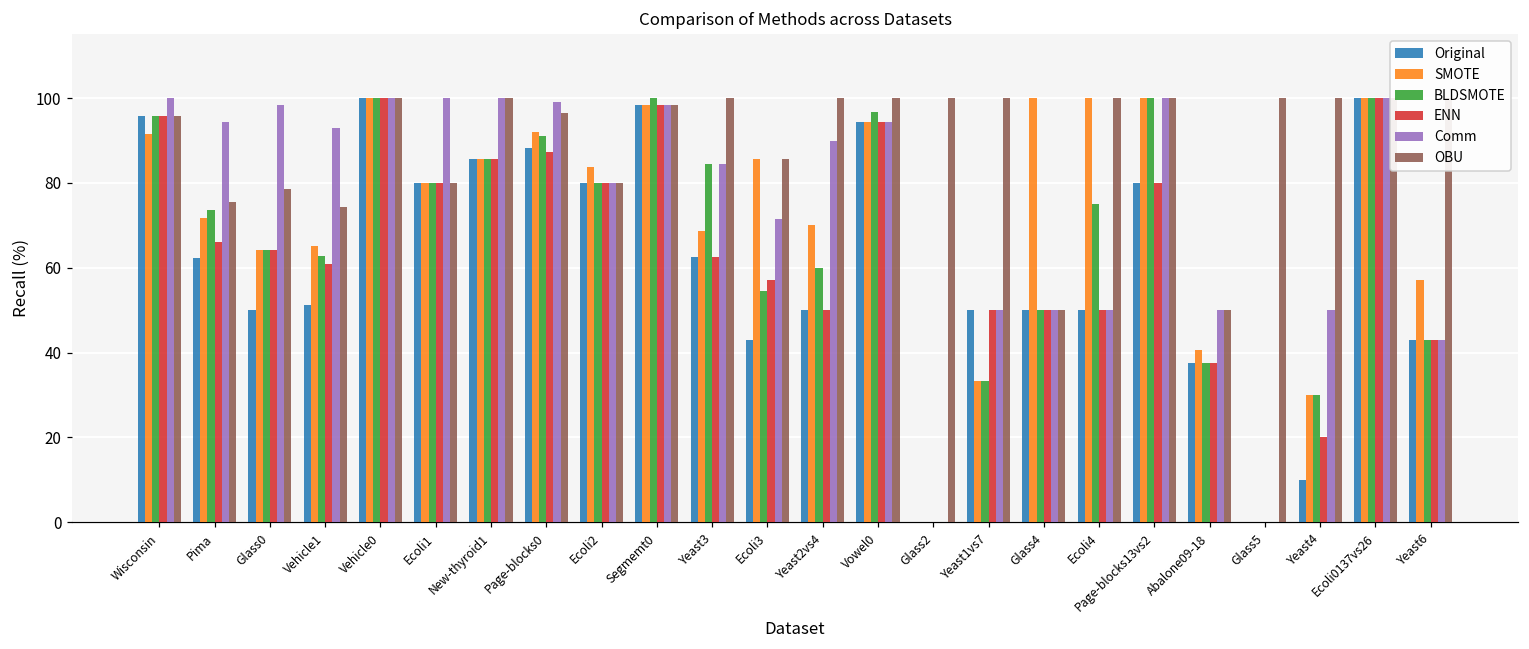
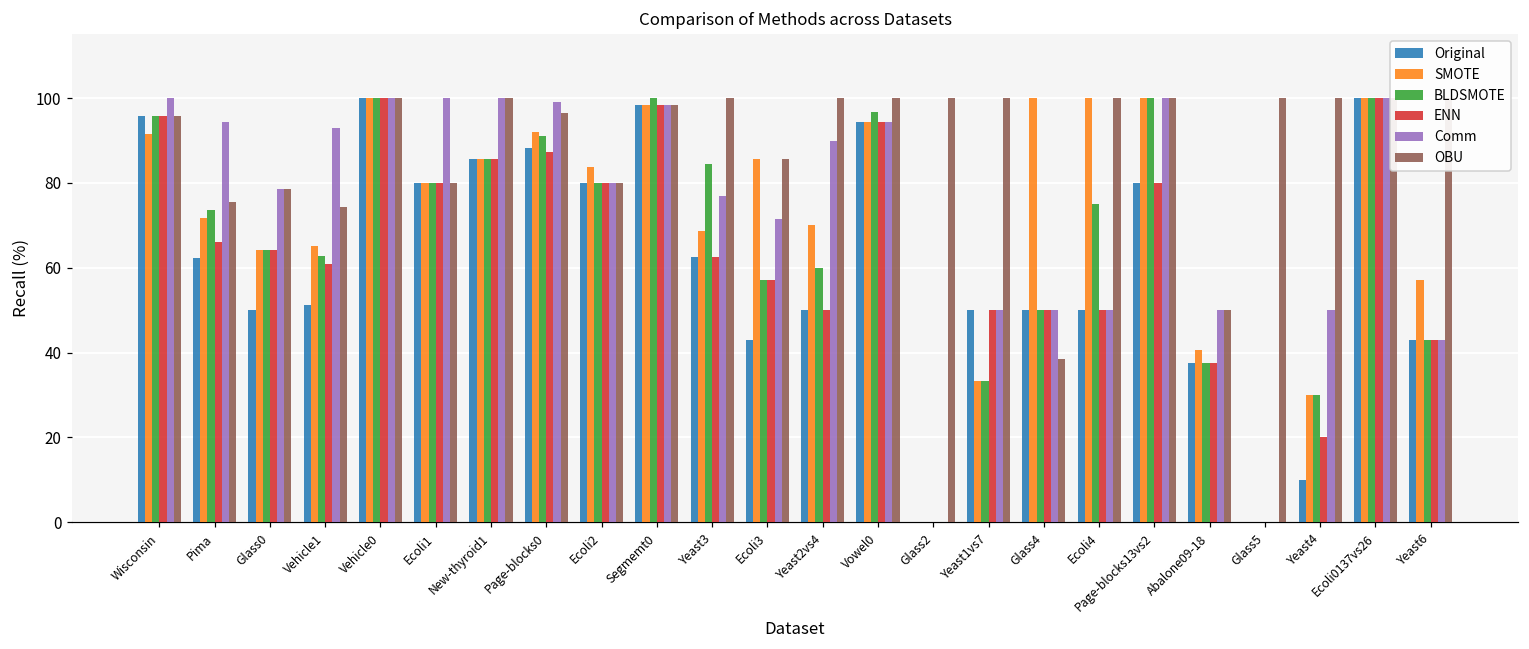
  {
    "Original": {
      "Wisconsin": 96,
      "Pima": 62,
      "Glass0": 50,
      "Vehicle1": 51,
      "Vehicle0": 100,
      "Ecoli1": 80,
      "New-thyroid1": 86,
      "Page-blocks0": 88,
      "Ecoli2": 80,
      "Segmemt0": 98,
      "Yeast3": 63,
      "Ecoli3": 43,
      "Yeast2vs4": 50,
      "Vowel0": 94,
      "Glass2": 0,
      "Yeast1vs7": 50,
      "Glass4": 50,
      "Ecoli4": 50,
      "Page-blocks13vs2": 80,
      "Abalone09-18": 38,
      "Glass5": 0,
      "Yeast4": 10,
      "Ecoli0137vs26": 100,
      "Yeast6": 43
    },
    "SMOTE": {
      "Wisconsin": 91,
      "Pima": 72,
      "Glass0": 64,
      "Vehicle1": 65,
      "Vehicle0": 100,
      "Ecoli1": 80,
      "New-thyroid1": 86,
      "Page-blocks0": 92,
      "Ecoli2": 84,
      "Segmemt0": 98,
      "Yeast3": 69,
      "Ecoli3": 86,
      "Yeast2vs4": 70,
      "Vowel0": 94,
      "Glass2": 0,
      "Yeast1vs7": 33,
      "Glass4": 100,
      "Ecoli4": 100,
      "Page-blocks13vs2": 100,
      "Abalone09-18": 41,
      "Glass5": 0,
      "Yeast4": 30,
      "Ecoli0137vs26": 100,
      "Yeast6": 57
    },
    "BLDSMOTE": {
      "Wisconsin": 96,
      "Pima": 74,
      "Glass0": 64,
      "Vehicle1": 63,
      "Vehicle0": 100,
      "Ecoli1": 80,
      "New-thyroid1": 86,
      "Page-blocks0": 91,
      "Ecoli2": 80,
      "Segmemt0": 100,
      "Yeast3": 84,
-     "Ecoli3": 54,
+     "Ecoli3": 57,
      "Yeast2vs4": 60,
      "Vowel0": 97,
      "Glass2": 0,
      "Yeast1vs7": 33,
      "Glass4": 50,
      "Ecoli4": 75,
      "Page-blocks13vs2": 100,
      "Abalone09-18": 38,
      "Glass5": 0,
      "Yeast4": 30,
      "Ecoli0137vs26": 100,
      "Yeast6": 43
    },
    "ENN": {
      "Wisconsin": 96,
      "Pima": 66,
      "Glass0": 64,
      "Vehicle1": 61,
      "Vehicle0": 100,
      "Ecoli1": 80,
      "New-thyroid1": 86,
      "Page-blocks0": 87,
      "Ecoli2": 80,
      "Segmemt0": 98,
      "Yeast3": 63,
      "Ecoli3": 57,
      "Yeast2vs4": 50,
      "Vowel0": 94,
      "Glass2": 0,
      "Yeast1vs7": 50,
      "Glass4": 50,
      "Ecoli4": 50,
      "Page-blocks13vs2": 80,
      "Abalone09-18": 38,
      "Glass5": 0,
      "Yeast4": 20,
      "Ecoli0137vs26": 100,
      "Yeast6": 43
    },
    "Comm": {
      "Wisconsin": 100,
      "Pima": 94,
-     "Glass0": 98,
+     "Glass0": 79,
      "Vehicle1": 93,
      "Vehicle0": 100,
      "Ecoli1": 100,
      "New-thyroid1": 100,
      "Page-blocks0": 99,
      "Ecoli2": 80,
      "Segmemt0": 98,
-     "Yeast3": 84,
+     "Yeast3": 77,
      "Ecoli3": 71,
      "Yeast2vs4": 90,
      "Vowel0": 94,
      "Glass2": 0,
      "Yeast1vs7": 50,
      "Glass4": 50,
      "Ecoli4": 50,
      "Page-blocks13vs2": 100,
      "Abalone09-18": 50,
      "Glass5": 0,
      "Yeast4": 50,
      "Ecoli0137vs26": 100,
      "Yeast6": 43
    },
    "OBU": {
      "Wisconsin": 96,
      "Pima": 75,
      "Glass0": 79,
      "Vehicle1": 74,
      "Vehicle0": 100,
      "Ecoli1": 80,
      "New-thyroid1": 100,
      "Page-blocks0": 96,
      "Ecoli2": 80,
      "Segmemt0": 98,
      "Yeast3": 100,
      "Ecoli3": 86,
      "Yeast2vs4": 100,
      "Vowel0": 100,
      "Glass2": 100,
      "Yeast1vs7": 100,
-     "Glass4": 50,
+     "Glass4": 39,
      "Ecoli4": 100,
      "Page-blocks13vs2": 100,
      "Abalone09-18": 50,
      "Glass5": 100,
      "Yeast4": 100
    }
  }
